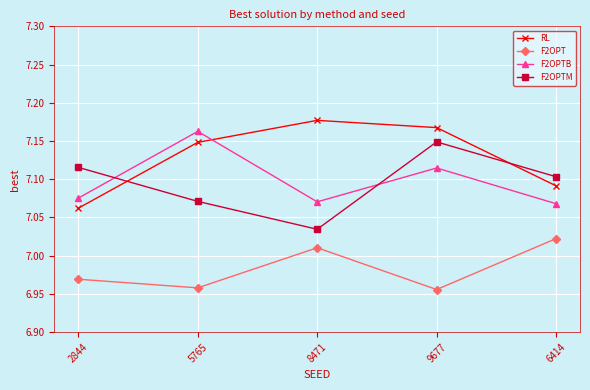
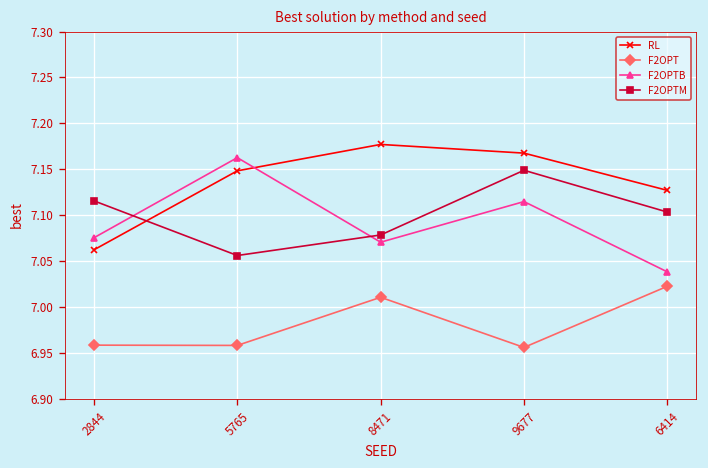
  {
    "RL": {
      "2844": 7.06,
      "5765": 7.15,
      "8471": 7.18,
      "9677": 7.17,
-     "6414": 7.09
+     "6414": 7.13
    },
    "F2OPT": {
-     "2844": 6.97,
+     "2844": 6.96,
      "5765": 6.96,
      "8471": 7.01,
      "9677": 6.96,
      "6414": 7.02
    },
    "F2OPTB": {
      "2844": 7.08,
      "5765": 7.16,
      "8471": 7.07,
      "9677": 7.11,
-     "6414": 7.07
+     "6414": 7.04
    },
    "F2OPTM": {
      "2844": 7.12,
-     "5765": 7.07,
-     "8471": 7.03,
+     "5765": 7.06,
+     "8471": 7.08,
      "9677": 7.15,
      "6414": 7.10
    }
  }
